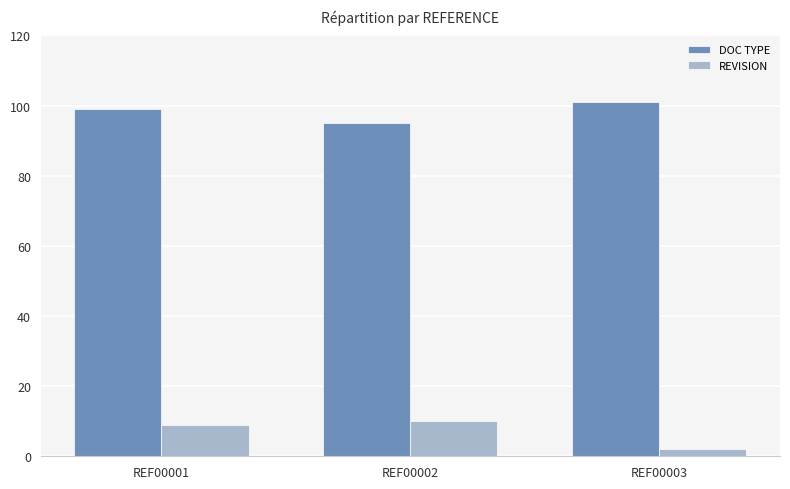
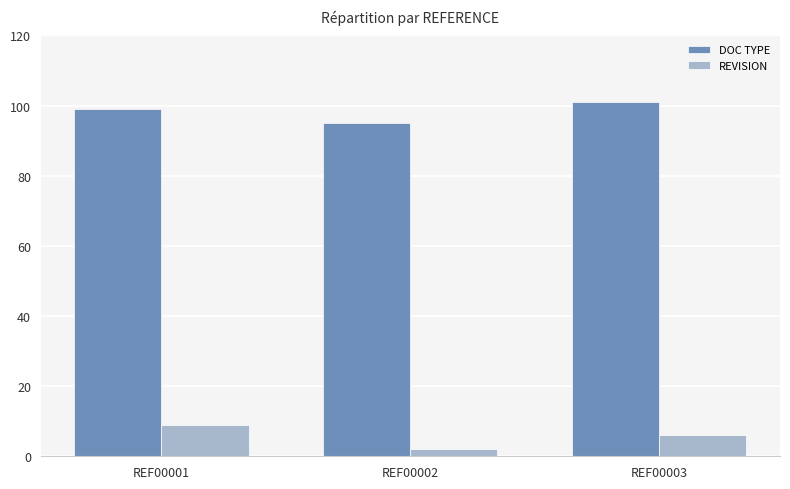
  {
    "DOC TYPE": {
      "REF00001": 99,
      "REF00002": 95,
      "REF00003": 101
    },
    "REVISION": {
      "REF00001": 9,
-     "REF00002": 10,
-     "REF00003": 2
+     "REF00002": 2,
+     "REF00003": 6
    }
  }
